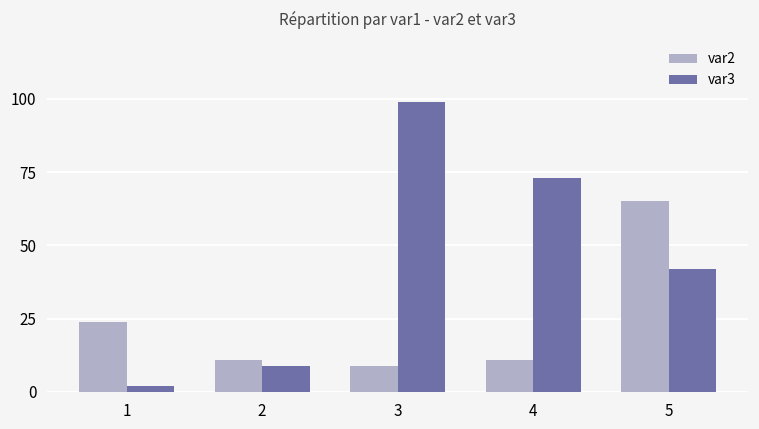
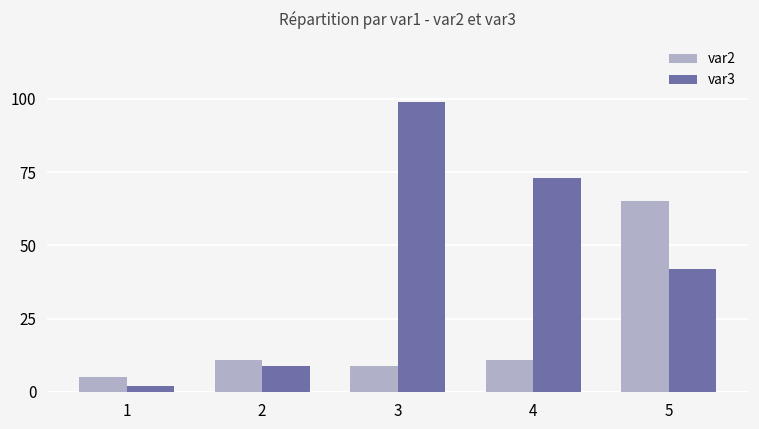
  {
    "var2": {
-     "1": 24,
+     "1": 5,
      "2": 11,
      "3": 9,
      "4": 11,
      "5": 65
    },
    "var3": {
      "1": 2,
      "2": 9,
      "3": 99,
      "4": 73,
      "5": 42
    }
  }
